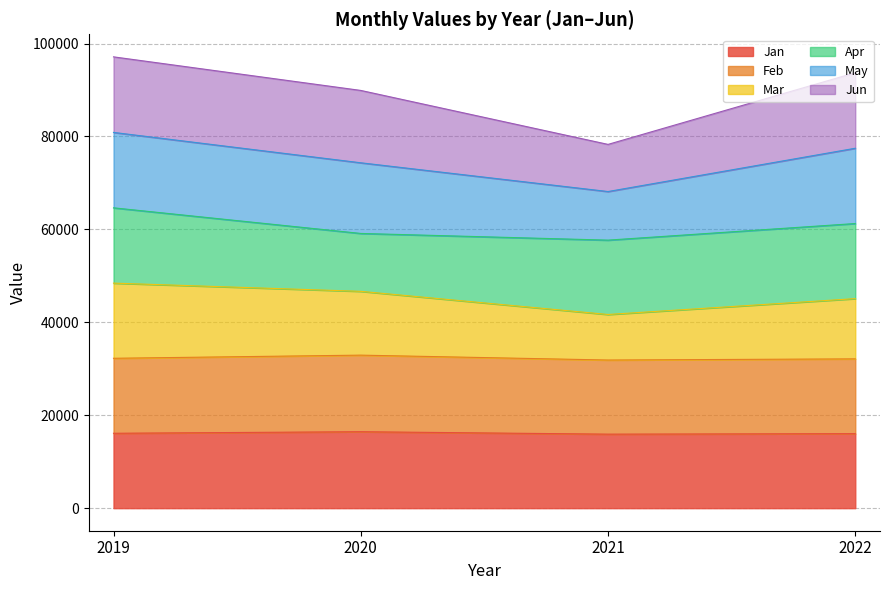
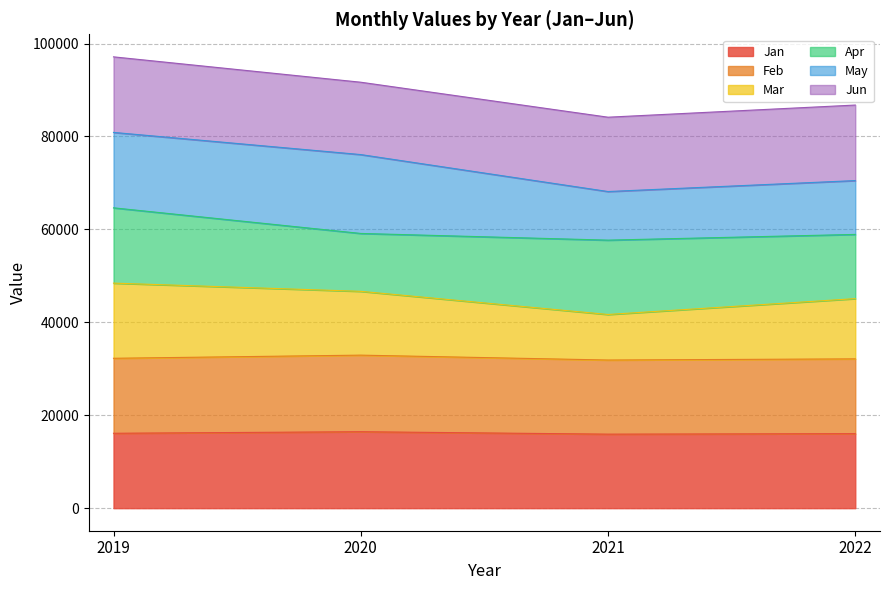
  {
    "Mar": {
      "2019": 16000,
      "2020": 14000,
      "2021": 10000,
      "2022": 13000
    },
    "Apr": {
      "2019": 16000,
      "2020": 12000,
      "2021": 16000,
-     "2022": 16000
+     "2022": 14000
    },
    "May": {
      "2019": 16000,
-     "2020": 15000,
+     "2020": 17000,
      "2021": 10000,
-     "2022": 16000
+     "2022": 12000
    },
    "Jun": {
      "2019": 16000,
      "2020": 16000,
-     "2021": 10000
+     "2021": 16000
    }
  }
